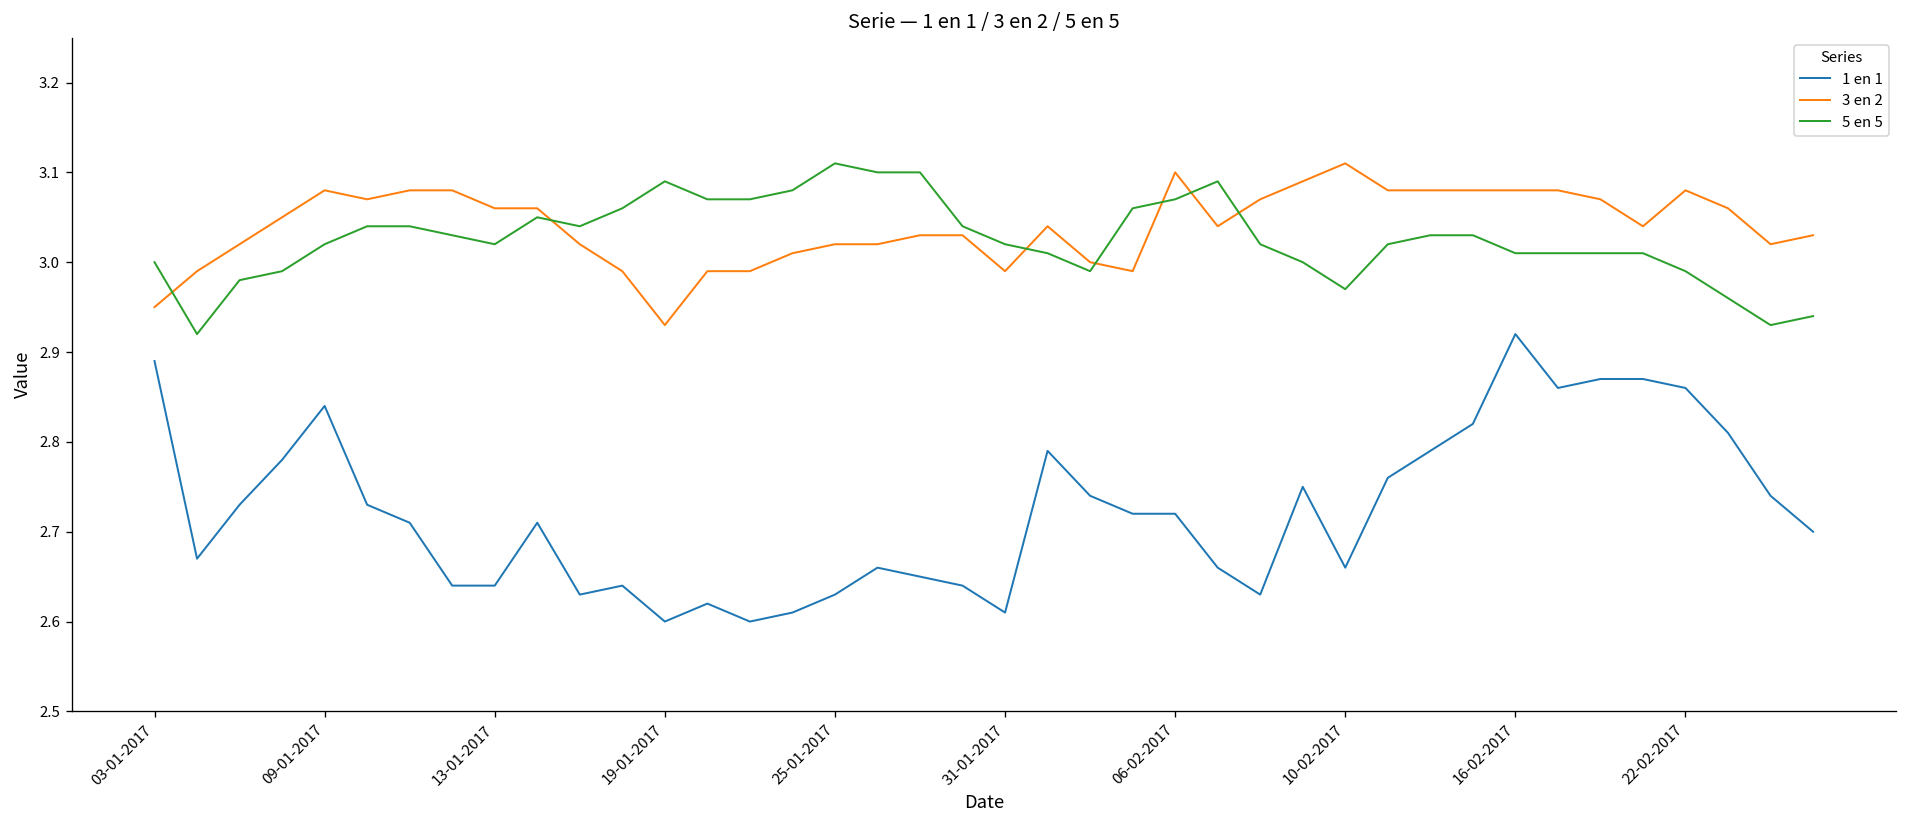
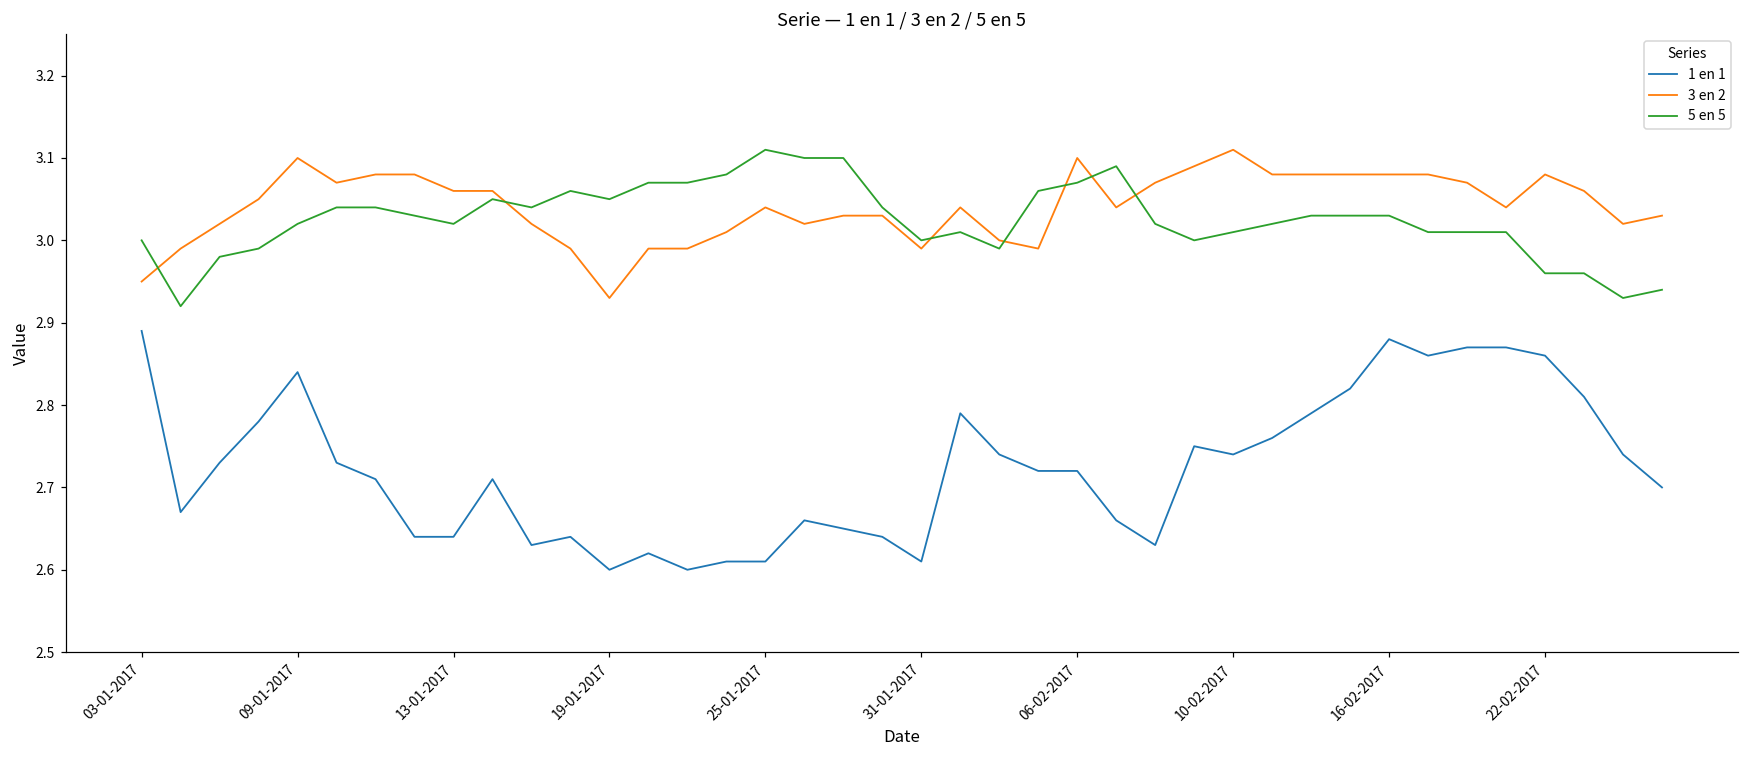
  {
    "1 en 1": {
      "03-01-2017": 2.89,
      "09-01-2017": 2.84,
      "13-01-2017": 2.64,
      "19-01-2017": 2.60,
-     "25-01-2017": 2.63,
+     "25-01-2017": 2.61,
      "31-01-2017": 2.61,
      "06-02-2017": 2.72,
-     "10-02-2017": 2.66,
-     "16-02-2017": 2.92,
+     "10-02-2017": 2.74,
+     "16-02-2017": 2.88,
      "22-02-2017": 2.86
    },
    "3 en 2": {
      "03-01-2017": 2.95,
-     "09-01-2017": 3.08,
+     "09-01-2017": 3.10,
      "13-01-2017": 3.06,
      "19-01-2017": 2.93,
-     "25-01-2017": 3.02,
+     "25-01-2017": 3.04,
      "31-01-2017": 2.99,
      "06-02-2017": 3.10,
      "10-02-2017": 3.11,
      "16-02-2017": 3.08,
      "22-02-2017": 3.08
    },
    "5 en 5": {
      "03-01-2017": 3.00,
      "09-01-2017": 3.02,
      "13-01-2017": 3.02,
-     "19-01-2017": 3.09,
+     "19-01-2017": 3.05,
      "25-01-2017": 3.11,
-     "31-01-2017": 3.02,
+     "31-01-2017": 3.00,
      "06-02-2017": 3.07,
-     "10-02-2017": 2.97,
-     "16-02-2017": 3.01,
-     "22-02-2017": 2.99
+     "10-02-2017": 3.01,
+     "16-02-2017": 3.03,
+     "22-02-2017": 2.96
    }
  }
